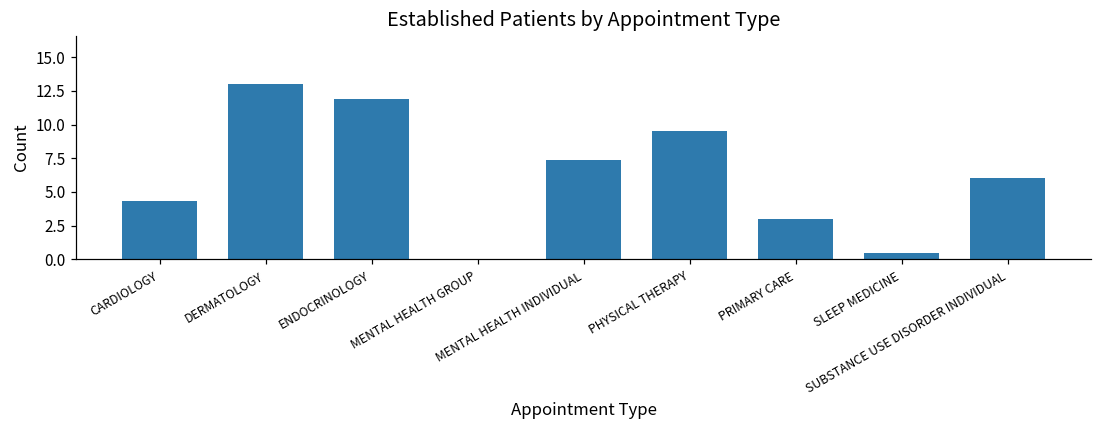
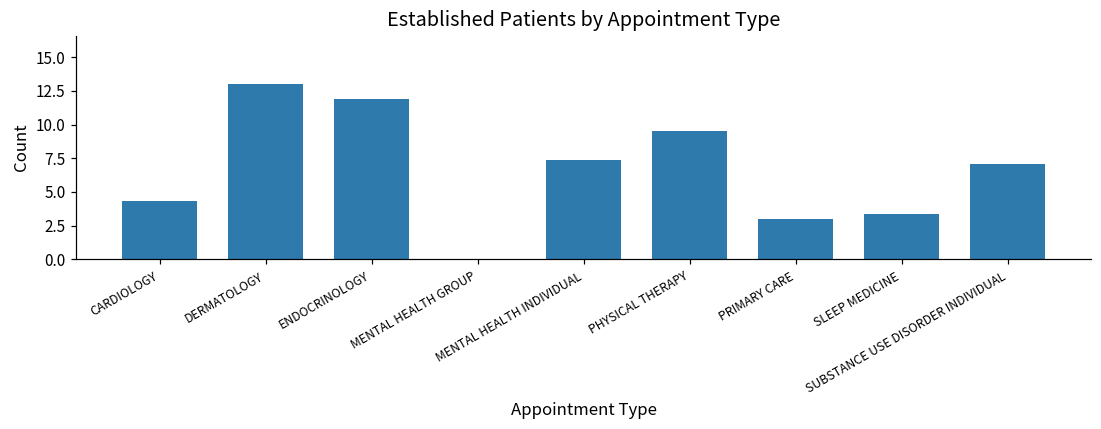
  {
    "CARDIOLOGY": 4.3,
    "DERMATOLOGY": 13.0,
    "ENDOCRINOLOGY": 11.9,
    "MENTAL HEALTH GROUP": 0.0,
    "MENTAL HEALTH INDIVIDUAL": 7.4,
    "PHYSICAL THERAPY": 9.5,
    "PRIMARY CARE": 3.0,
-   "SLEEP MEDICINE": 0.5,
-   "SUBSTANCE USE DISORDER INDIVIDUAL": 6.0
+   "SLEEP MEDICINE": 3.4,
+   "SUBSTANCE USE DISORDER INDIVIDUAL": 7.1
  }
